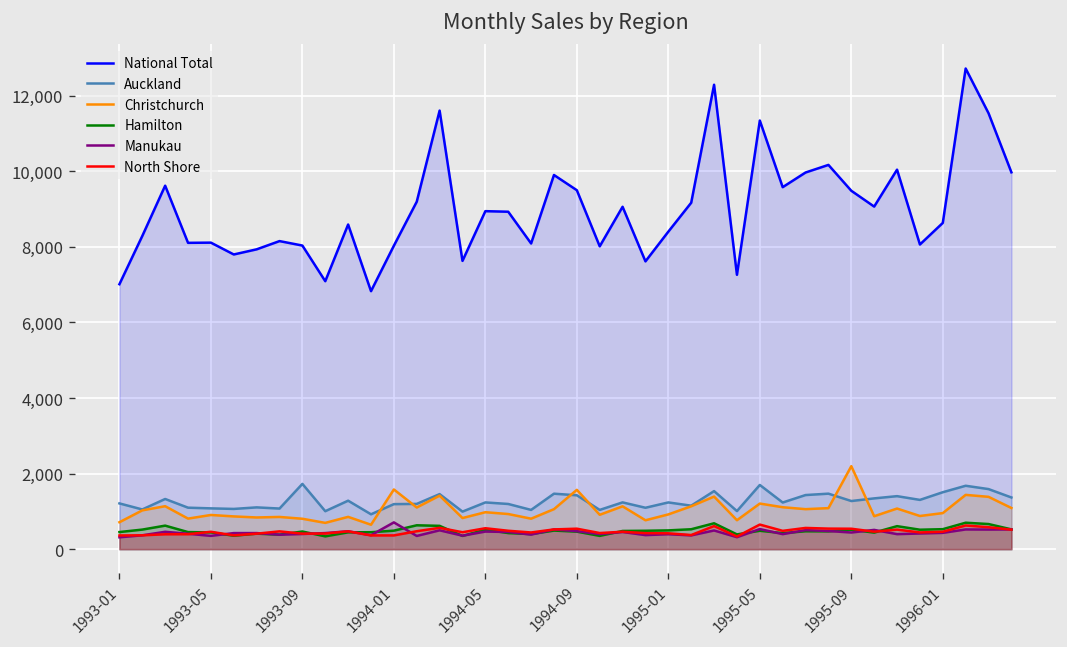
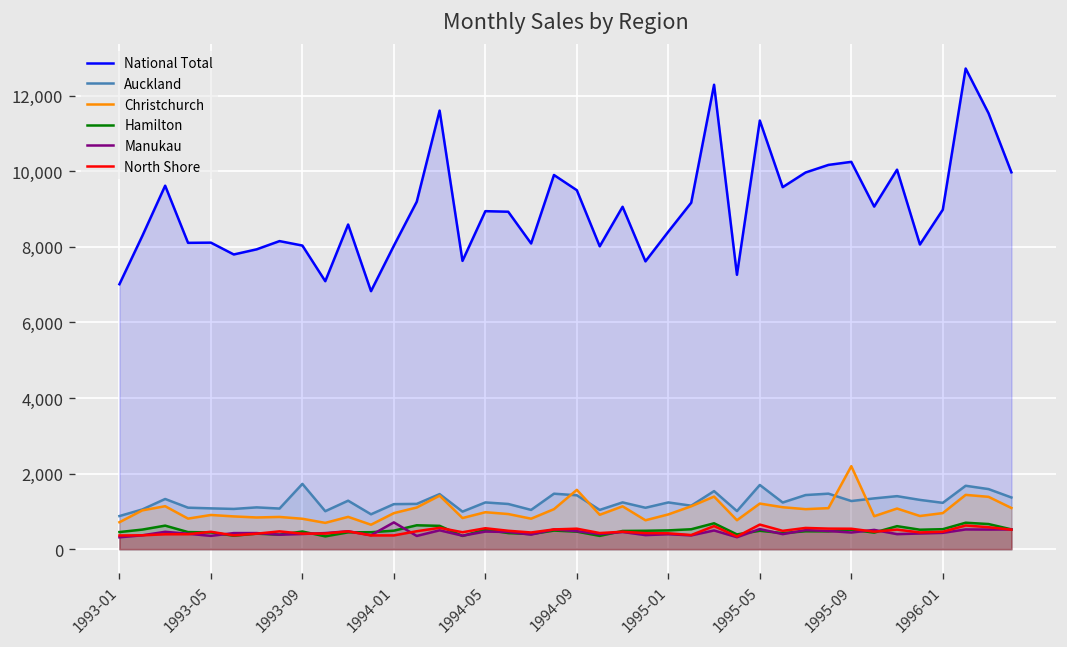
  {
    "National Total": {
      "1993-01": "7,000",
      "1993-05": "8,100",
      "1993-09": "8,000",
      "1994-01": "8,000",
      "1994-05": "8,900",
      "1994-09": "9,500",
      "1995-01": "8,400",
      "1995-05": "11,300",
-     "1995-09": "9,500",
-     "1996-01": "8,600"
+     "1995-09": "10,200",
+     "1996-01": "9,000"
    },
    "Auckland": {
-     "1993-01": "1,200",
+     "1993-01": "900",
      "1993-05": "1,100",
      "1993-09": "1,700",
      "1994-01": "1,200",
      "1994-05": "1,200",
      "1994-09": "1,400",
      "1995-01": "1,200",
      "1995-05": "1,700",
      "1995-09": "1,300",
-     "1996-01": "1,500"
+     "1996-01": "1,200"
    },
    "Christchurch": {
      "1993-01": "700",
      "1993-05": "900",
      "1993-09": "800",
-     "1994-01": "1,600",
+     "1994-01": "1,000",
      "1994-05": "1,000",
      "1994-09": "1,600",
      "1995-01": "900",
      "1995-05": "1,200",
      "1995-09": "2,200",
      "1996-01": "1,000"
    },
    "Hamilton": {
      "1993-01": "500",
      "1994-01": "500"
    },
    "Manukau": {
      "1993-05": "400",
      "1994-01": "700"
    },
    "North Shore": {
      "1994-01": "400",
      "1995-05": "700"
    }
  }
